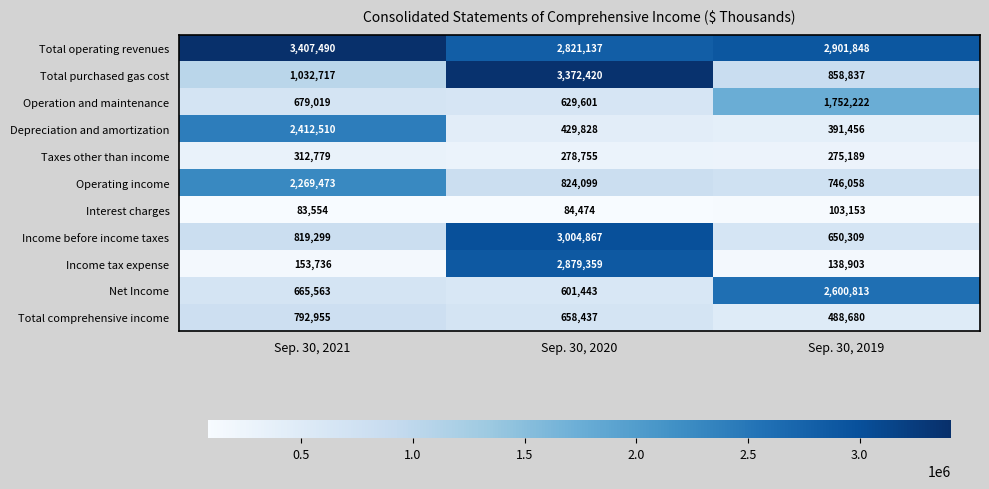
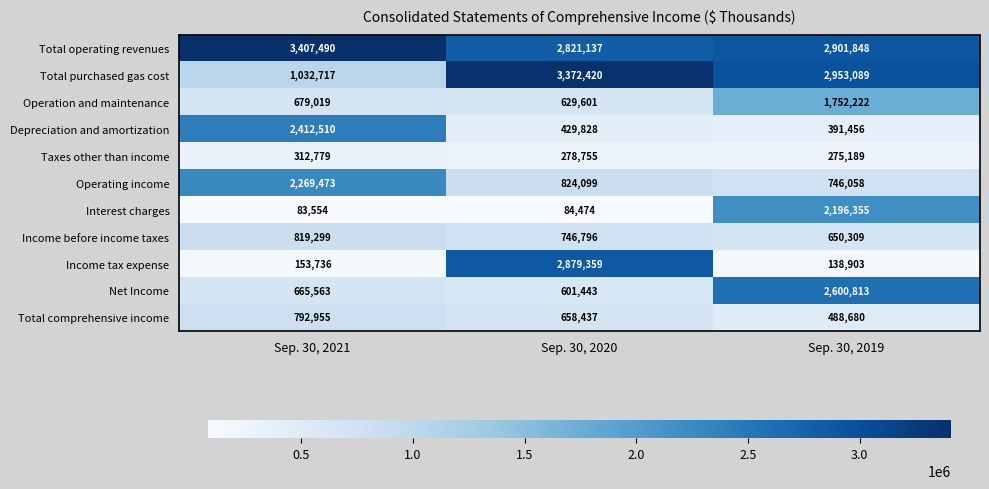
  {
    "Total operating revenues": {
      "Sep. 30, 2021": "3,407,490",
      "Sep. 30, 2020": "2,821,137",
      "Sep. 30, 2019": "2,901,848"
    },
    "Total purchased gas cost": {
      "Sep. 30, 2021": "1,032,717",
      "Sep. 30, 2020": "3,372,420",
-     "Sep. 30, 2019": "858,837"
+     "Sep. 30, 2019": "2,953,089"
    },
    "Operation and maintenance": {
      "Sep. 30, 2021": "679,019",
      "Sep. 30, 2020": "629,601",
      "Sep. 30, 2019": "1,752,222"
    },
    "Depreciation and amortization": {
      "Sep. 30, 2021": "2,412,510",
      "Sep. 30, 2020": "429,828",
      "Sep. 30, 2019": "391,456"
    },
    "Taxes other than income": {
      "Sep. 30, 2021": "312,779",
      "Sep. 30, 2020": "278,755",
      "Sep. 30, 2019": "275,189"
    },
    "Operating income": {
      "Sep. 30, 2021": "2,269,473",
      "Sep. 30, 2020": "824,099",
      "Sep. 30, 2019": "746,058"
    },
    "Interest charges": {
      "Sep. 30, 2021": "83,554",
      "Sep. 30, 2020": "84,474",
-     "Sep. 30, 2019": "103,153"
+     "Sep. 30, 2019": "2,196,355"
    },
    "Income before income taxes": {
      "Sep. 30, 2021": "819,299",
-     "Sep. 30, 2020": "3,004,867",
+     "Sep. 30, 2020": "746,796",
      "Sep. 30, 2019": "650,309"
    },
    "Income tax expense": {
      "Sep. 30, 2021": "153,736",
      "Sep. 30, 2020": "2,879,359",
      "Sep. 30, 2019": "138,903"
    },
    "Net Income": {
      "Sep. 30, 2021": "665,563",
      "Sep. 30, 2020": "601,443",
      "Sep. 30, 2019": "2,600,813"
    },
    "Total comprehensive income": {
      "Sep. 30, 2021": "792,955",
      "Sep. 30, 2020": "658,437",
      "Sep. 30, 2019": "488,680"
    }
  }
